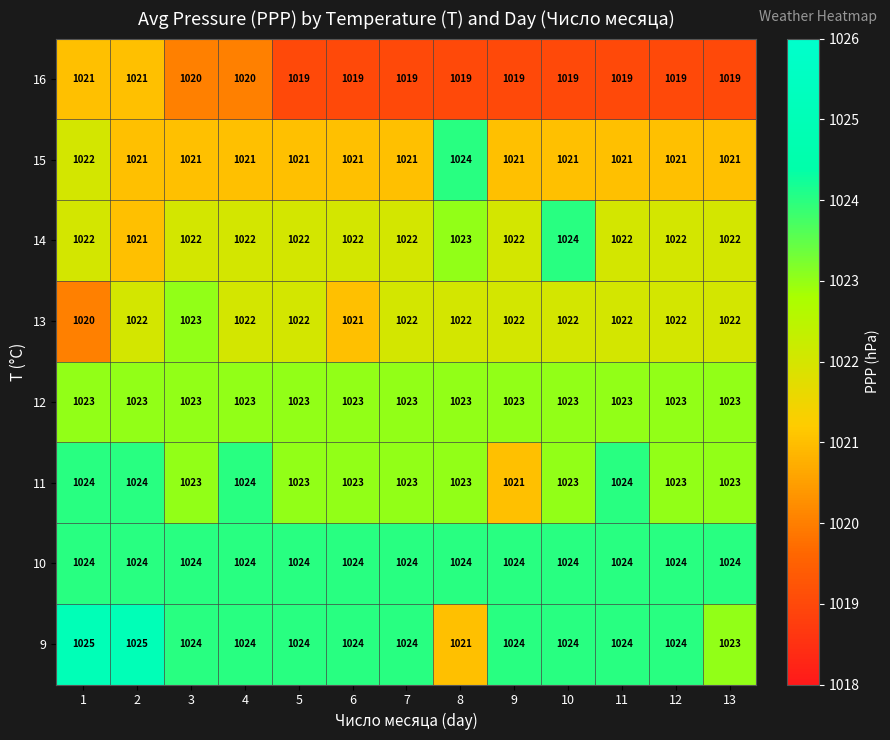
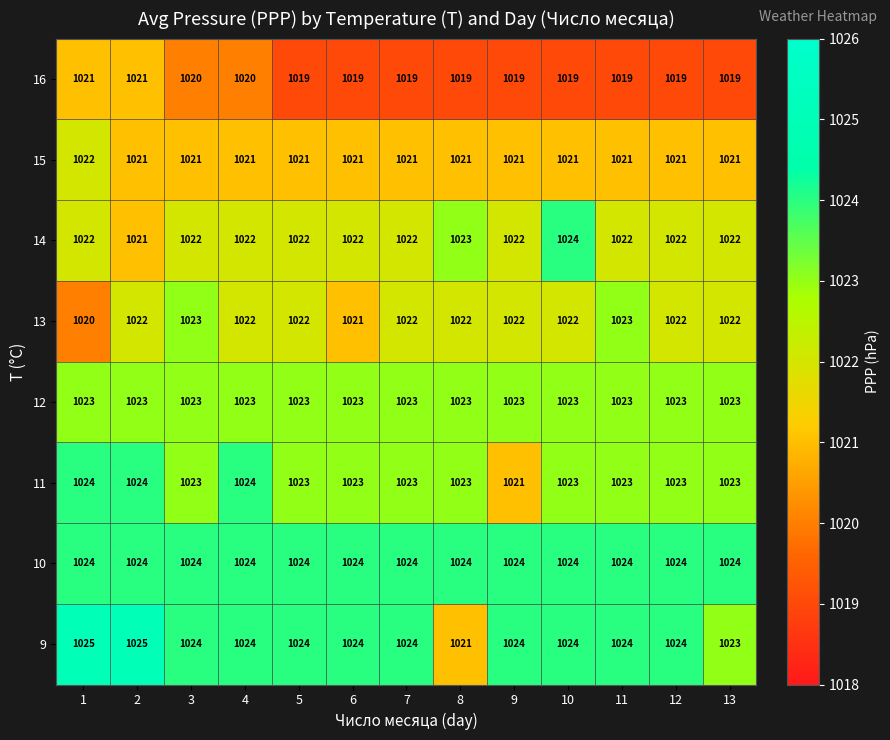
  {
    "16": {
      "1": 1021,
      "2": 1021,
      "3": 1020,
      "4": 1020,
      "5": 1019,
      "6": 1019,
      "7": 1019,
      "8": 1019,
      "9": 1019,
      "10": 1019,
      "11": 1019,
      "12": 1019,
      "13": 1019
    },
    "15": {
      "1": 1022,
      "2": 1021,
      "3": 1021,
      "4": 1021,
      "5": 1021,
      "6": 1021,
      "7": 1021,
-     "8": 1024,
+     "8": 1021,
      "9": 1021,
      "10": 1021,
      "11": 1021,
      "12": 1021,
      "13": 1021
    },
    "14": {
      "1": 1022,
      "2": 1021,
      "3": 1022,
      "4": 1022,
      "5": 1022,
      "6": 1022,
      "7": 1022,
      "8": 1023,
      "9": 1022,
      "10": 1024,
      "11": 1022,
      "12": 1022,
      "13": 1022
    },
    "13": {
      "1": 1020,
      "2": 1022,
      "3": 1023,
      "4": 1022,
      "5": 1022,
      "6": 1021,
      "7": 1022,
      "8": 1022,
      "9": 1022,
      "10": 1022,
-     "11": 1022,
+     "11": 1023,
      "12": 1022,
      "13": 1022
    },
    "12": {
      "1": 1023,
      "2": 1023,
      "3": 1023,
      "4": 1023,
      "5": 1023,
      "6": 1023,
      "7": 1023,
      "8": 1023,
      "9": 1023,
      "10": 1023,
      "11": 1023,
      "12": 1023,
      "13": 1023
    },
    "11": {
      "1": 1024,
      "2": 1024,
      "3": 1023,
      "4": 1024,
      "5": 1023,
      "6": 1023,
      "7": 1023,
      "8": 1023,
      "9": 1021,
      "10": 1023,
-     "11": 1024,
+     "11": 1023,
      "12": 1023,
      "13": 1023
    },
    "10": {
      "1": 1024,
      "2": 1024,
      "3": 1024,
      "4": 1024,
      "5": 1024,
      "6": 1024,
      "7": 1024,
      "8": 1024,
      "9": 1024,
      "10": 1024,
      "11": 1024,
      "12": 1024,
      "13": 1024
    },
    "9": {
      "1": 1025,
      "2": 1025,
      "3": 1024,
      "4": 1024,
      "5": 1024,
      "6": 1024,
      "7": 1024,
      "8": 1021,
      "9": 1024,
      "10": 1024,
      "11": 1024,
      "12": 1024,
      "13": 1023
    }
  }
